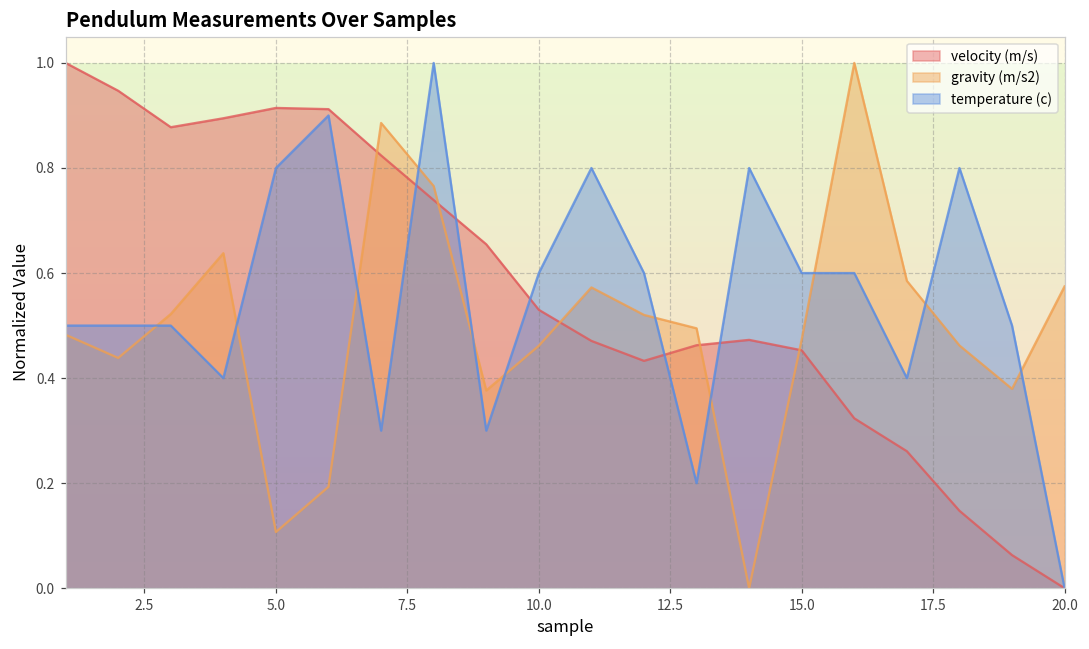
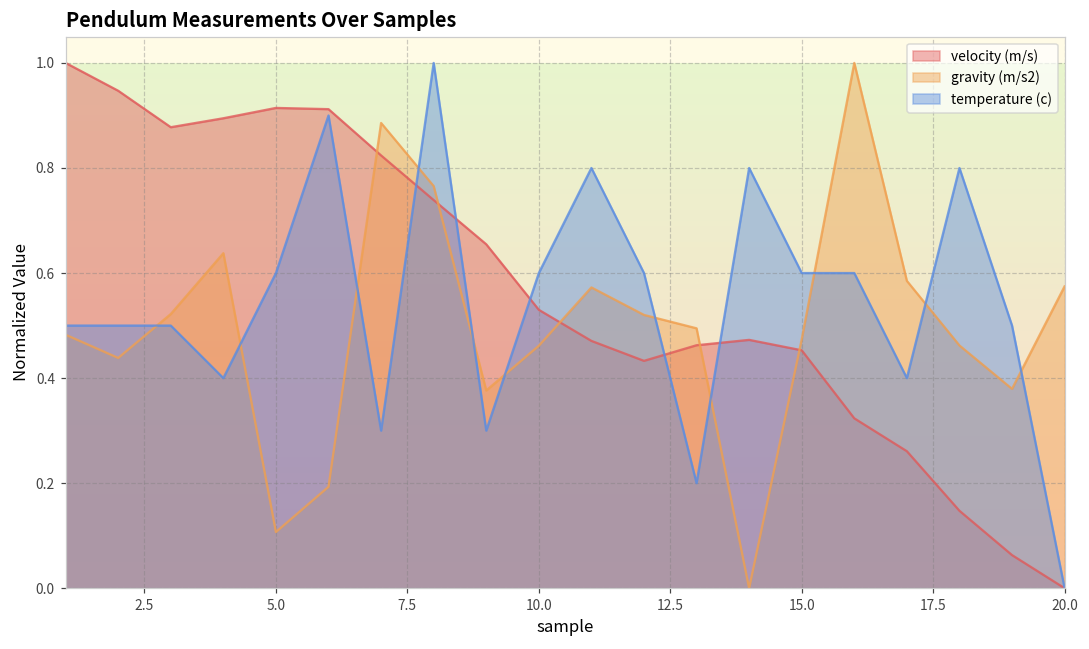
  {
    "temperature (c)": {
-     "5.0": 0.80,
+     "5.0": 0.60,
      "10.0": 0.60,
      "15.0": 0.60
    }
  }
